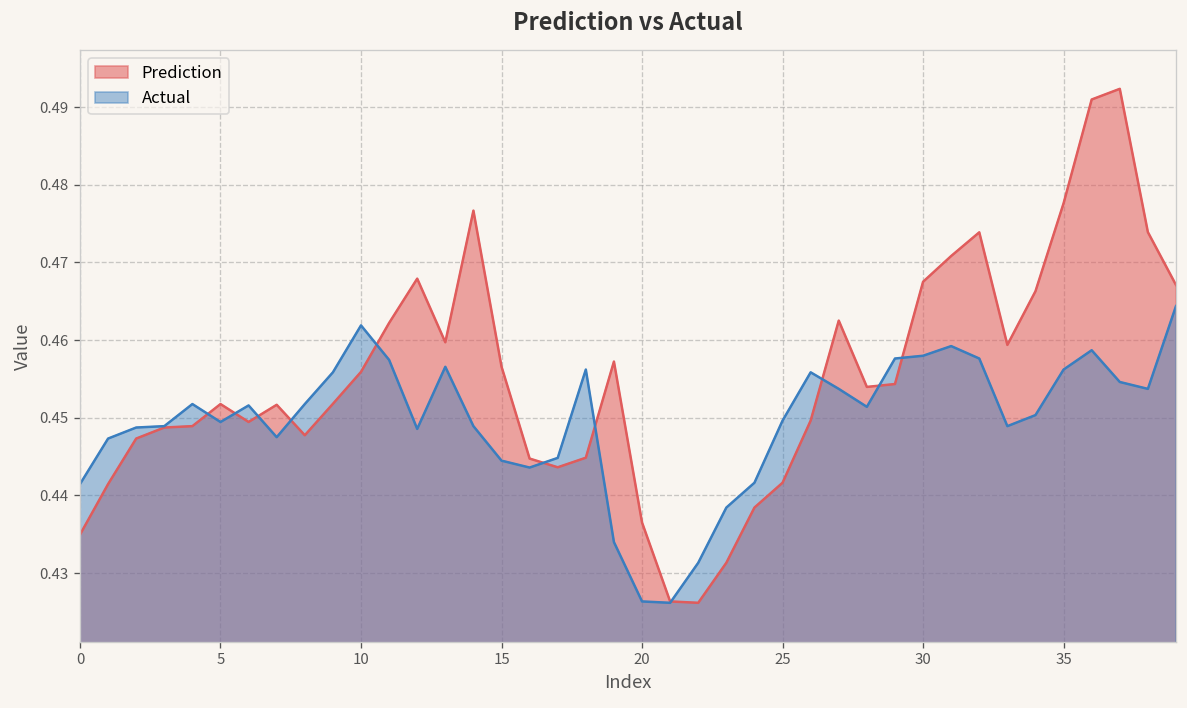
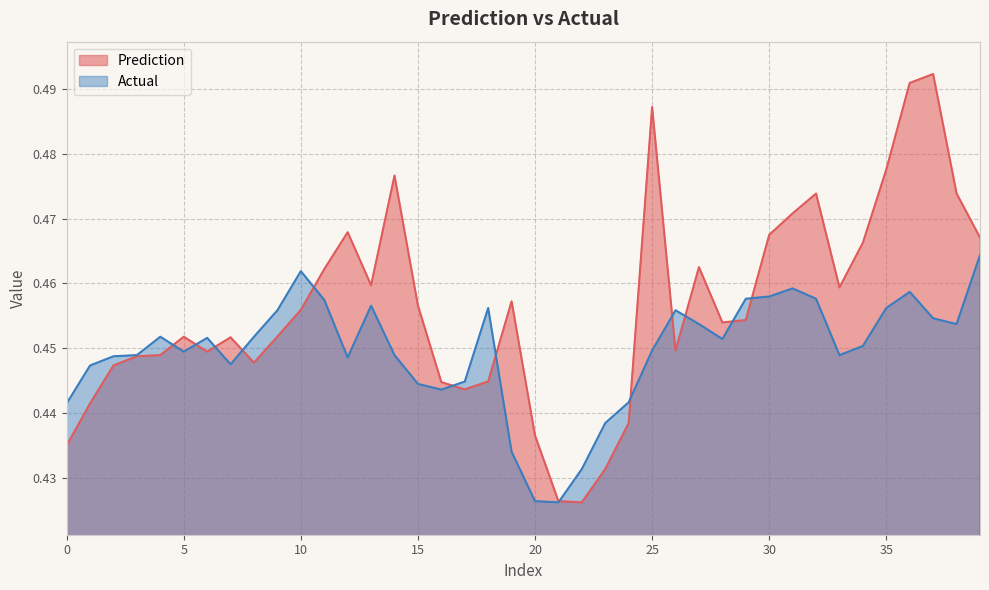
  {
    "Prediction": {
      "0": 0.435,
      "5": 0.452,
      "10": 0.456,
      "15": 0.457,
      "20": 0.437,
-     "25": 0.442,
+     "25": 0.487,
      "30": 0.468,
      "35": 0.478
    },
    "Actual": {
      "0": 0.441,
      "5": 0.449,
      "10": 0.462,
      "15": 0.444,
      "20": 0.426,
      "25": 0.450,
      "30": 0.458,
      "35": 0.456
    }
  }
